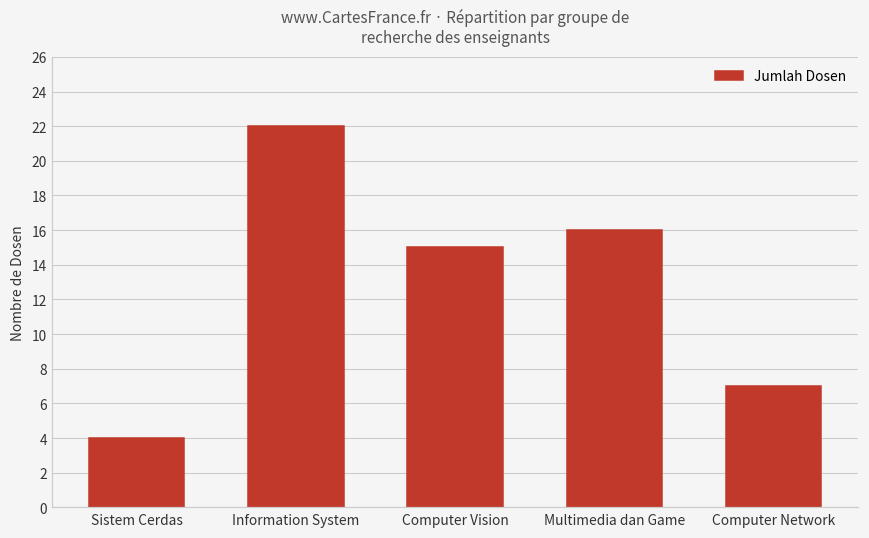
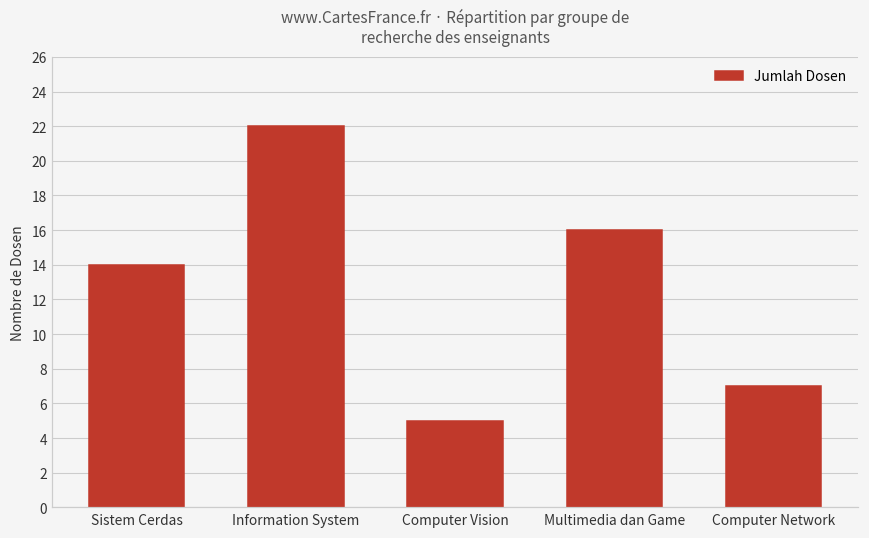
  {
-   "Sistem Cerdas": 4,
+   "Sistem Cerdas": 14,
    "Information System": 22,
-   "Computer Vision": 15,
+   "Computer Vision": 5,
    "Multimedia dan Game": 16,
    "Computer Network": 7
  }
